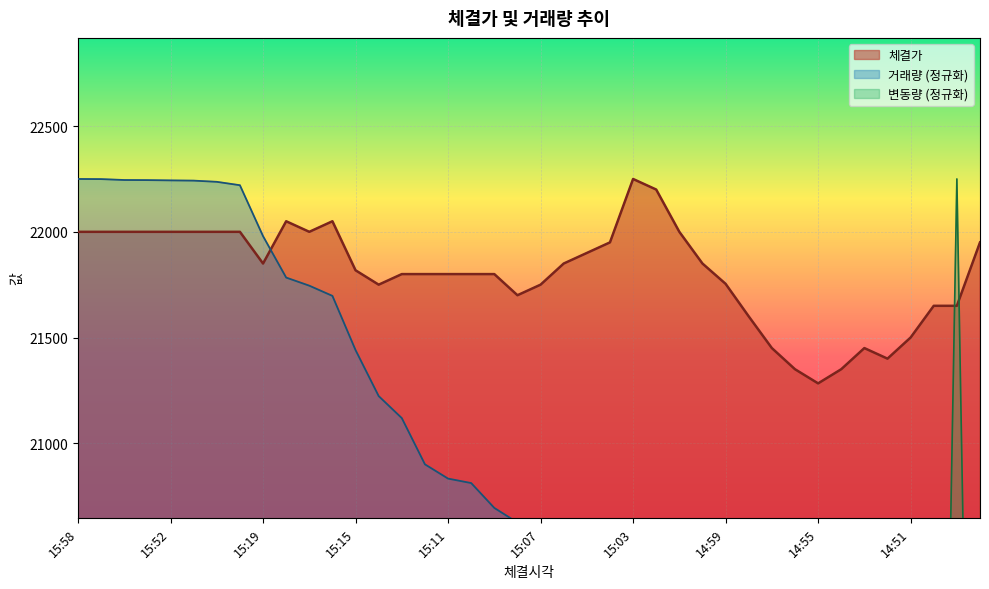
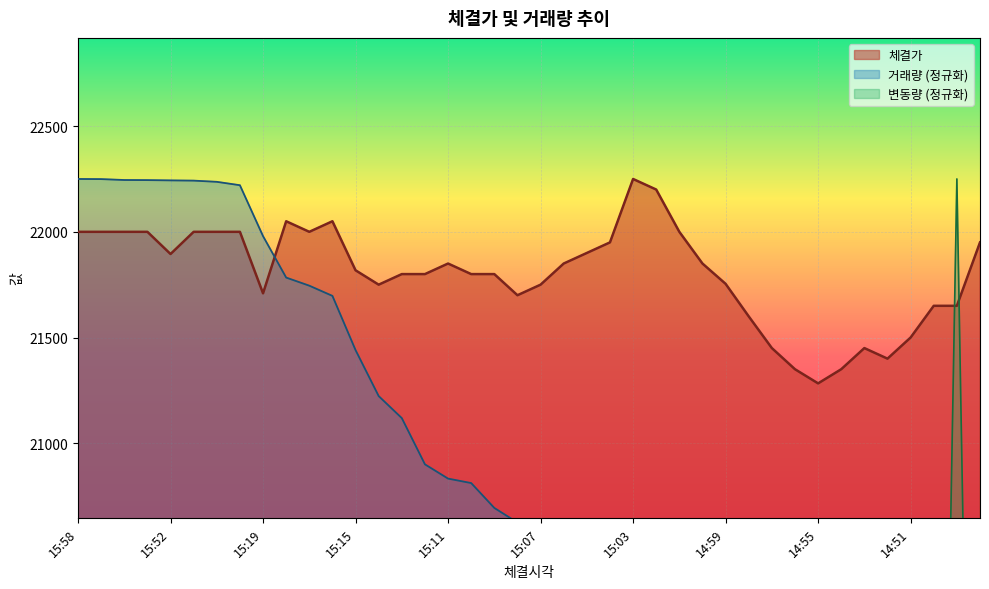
  {
    "체결가": {
      "15:58": 22000,
-     "15:52": 22000,
-     "15:19": 21850,
+     "15:52": 21900,
+     "15:19": 21710,
      "15:15": 21820,
-     "15:11": 21800,
+     "15:11": 21850,
      "15:07": 21750,
      "15:03": 22250,
      "14:59": 21750,
      "14:55": 21280,
      "14:51": 21500
    }
  }
